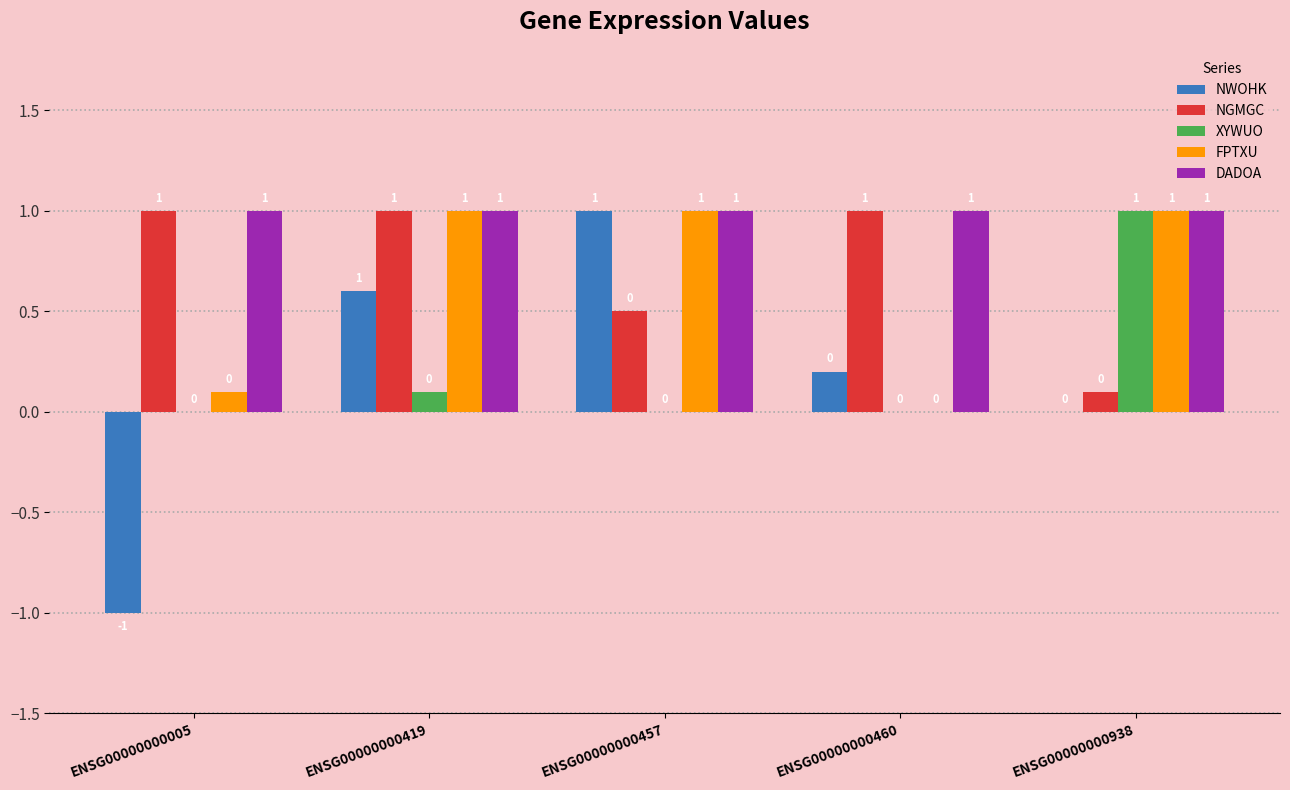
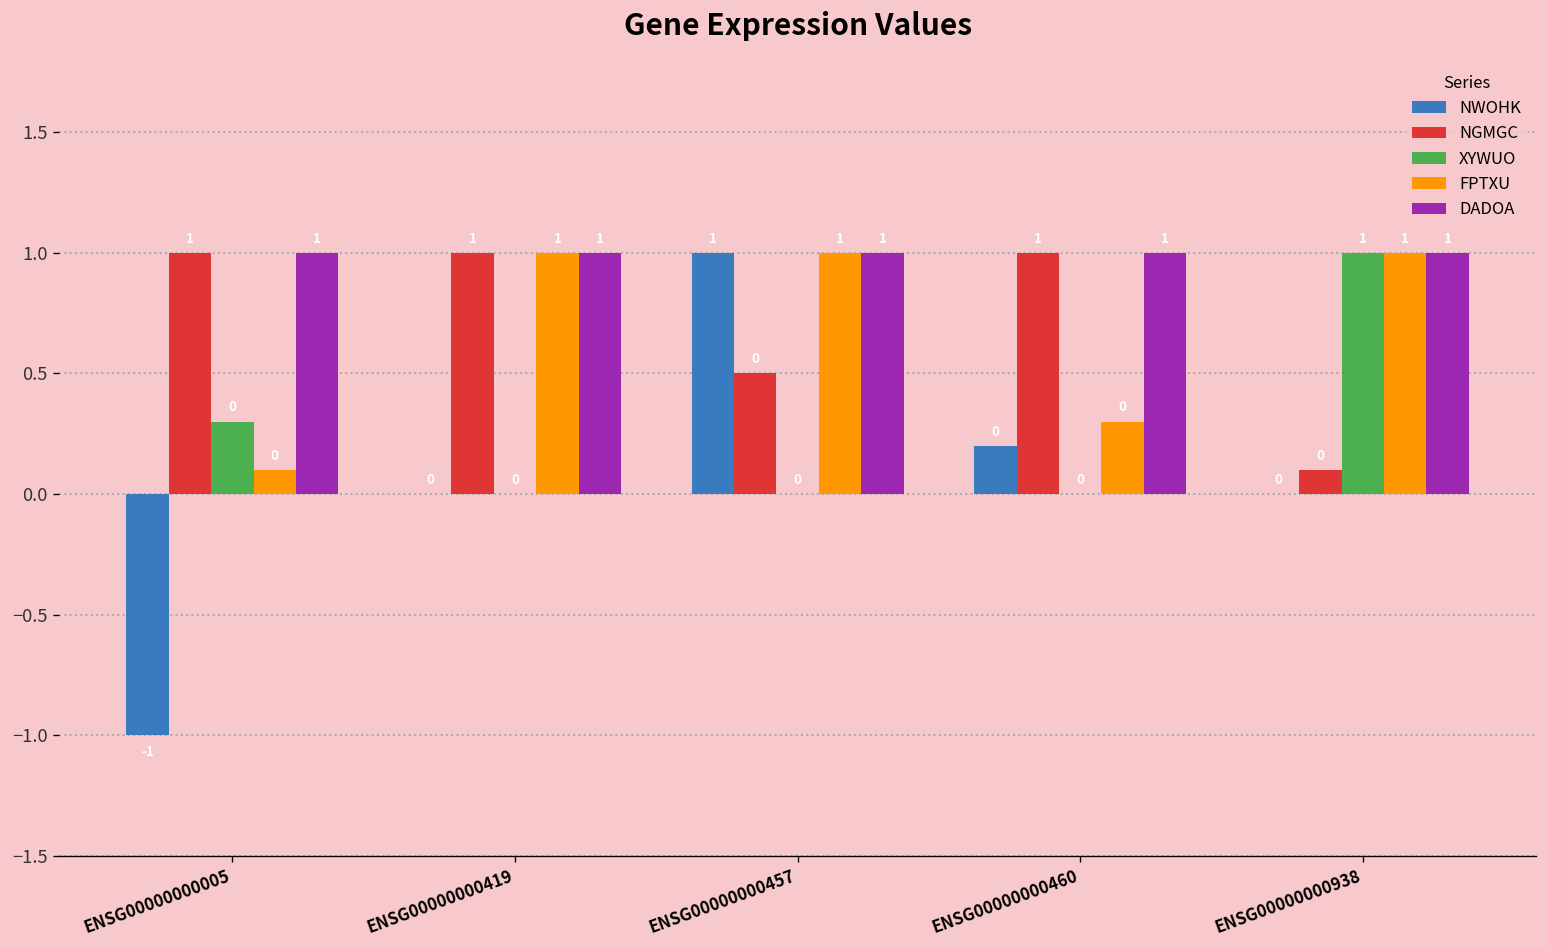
  {
    "NWOHK": {
      "ENSG00000000005": -1,
-     "ENSG00000000419": 1,
+     "ENSG00000000419": 0,
      "ENSG00000000457": 1,
      "ENSG00000000460": 0,
      "ENSG00000000938": 0
    },
    "NGMGC": {
      "ENSG00000000005": 1,
      "ENSG00000000419": 1,
      "ENSG00000000457": 0,
      "ENSG00000000460": 1,
      "ENSG00000000938": 0
    },
    "XYWUO": {
-     "ENSG00000000005": 0.0,
-     "ENSG00000000419": 0.1
+     "ENSG00000000005": 0.3,
+     "ENSG00000000419": 0.0
    },
    "FPTXU": {
-     "ENSG00000000460": 0.0
+     "ENSG00000000460": 0.3
    },
    "DADOA": {
      "ENSG00000000005": 1,
      "ENSG00000000419": 1,
      "ENSG00000000457": 1,
      "ENSG00000000460": 1,
      "ENSG00000000938": 1
    }
  }
